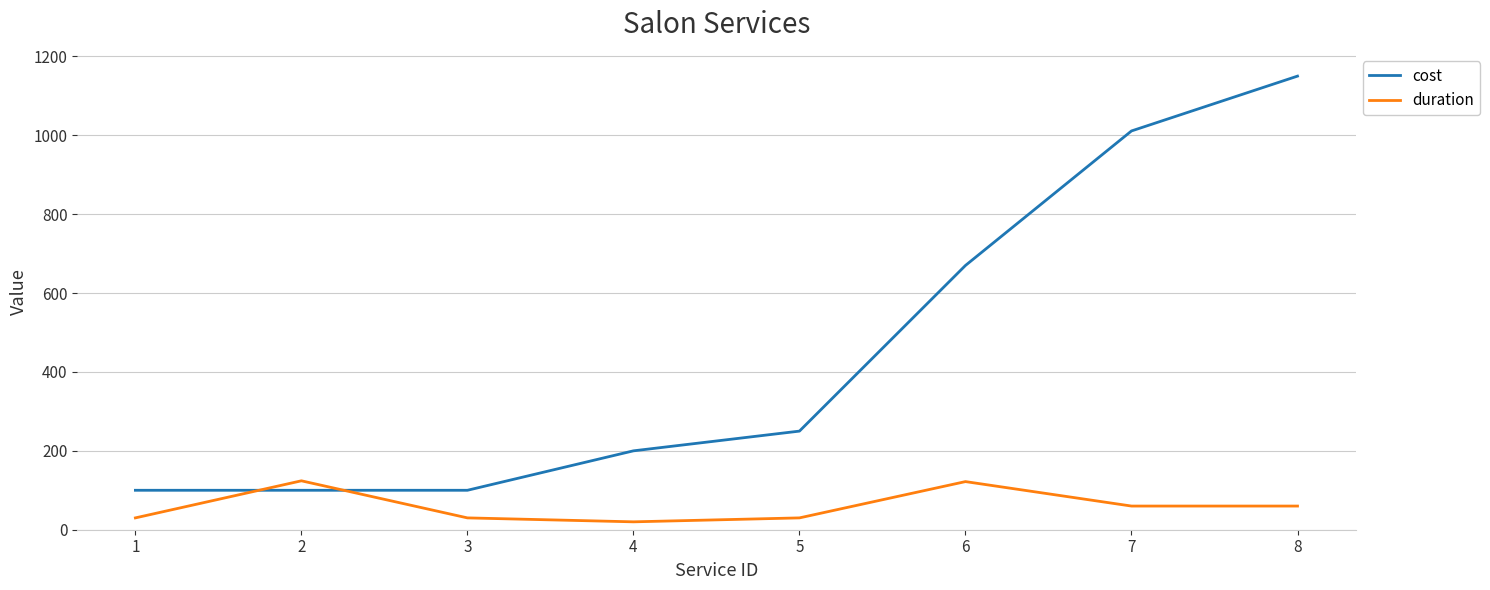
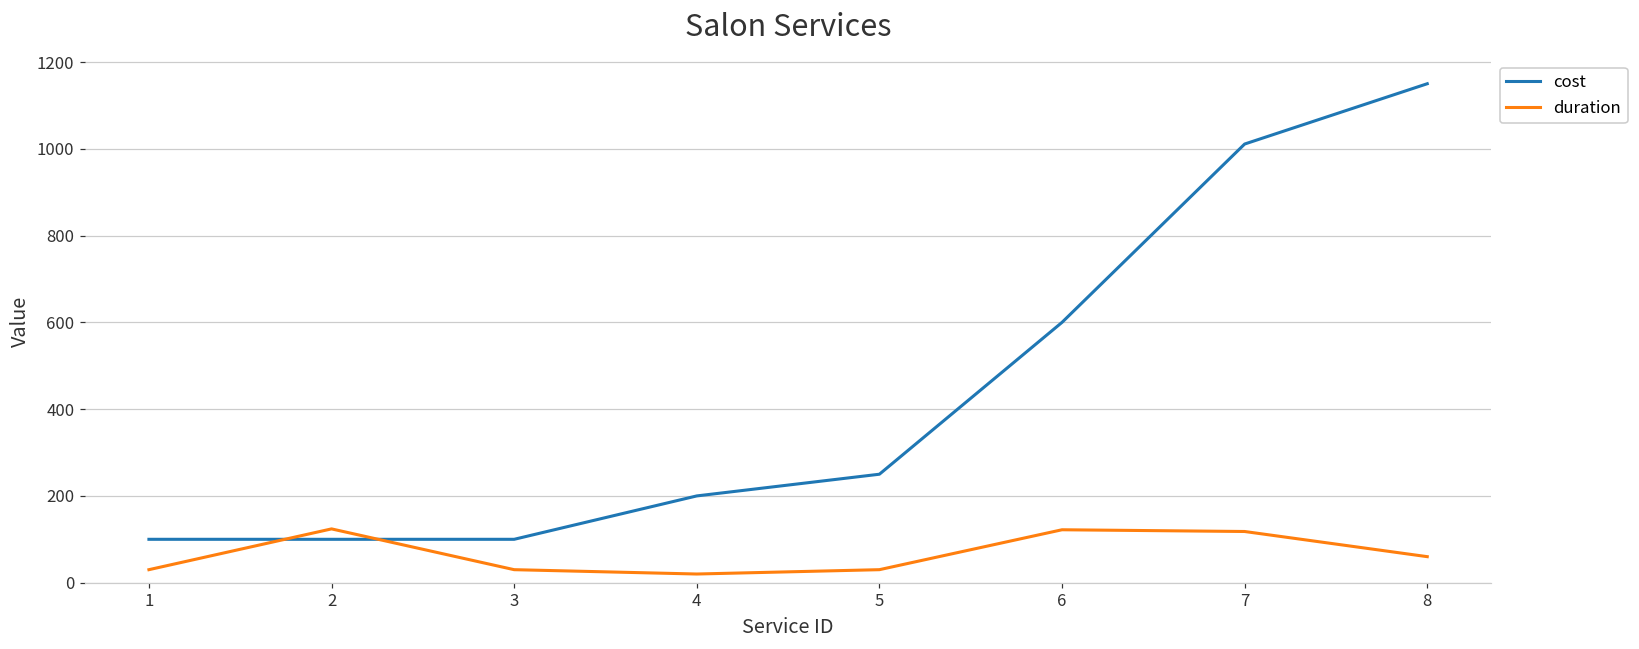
  {
    "cost": {
      "1": 100,
      "2": 100,
      "3": 100,
      "4": 200,
      "5": 250,
-     "6": 670,
+     "6": 600,
      "7": 1010,
      "8": 1150
    },
    "duration": {
      "1": 30,
      "2": 120,
      "3": 30,
      "4": 20,
      "5": 30,
      "6": 120,
-     "7": 60,
+     "7": 120,
      "8": 60
    }
  }
